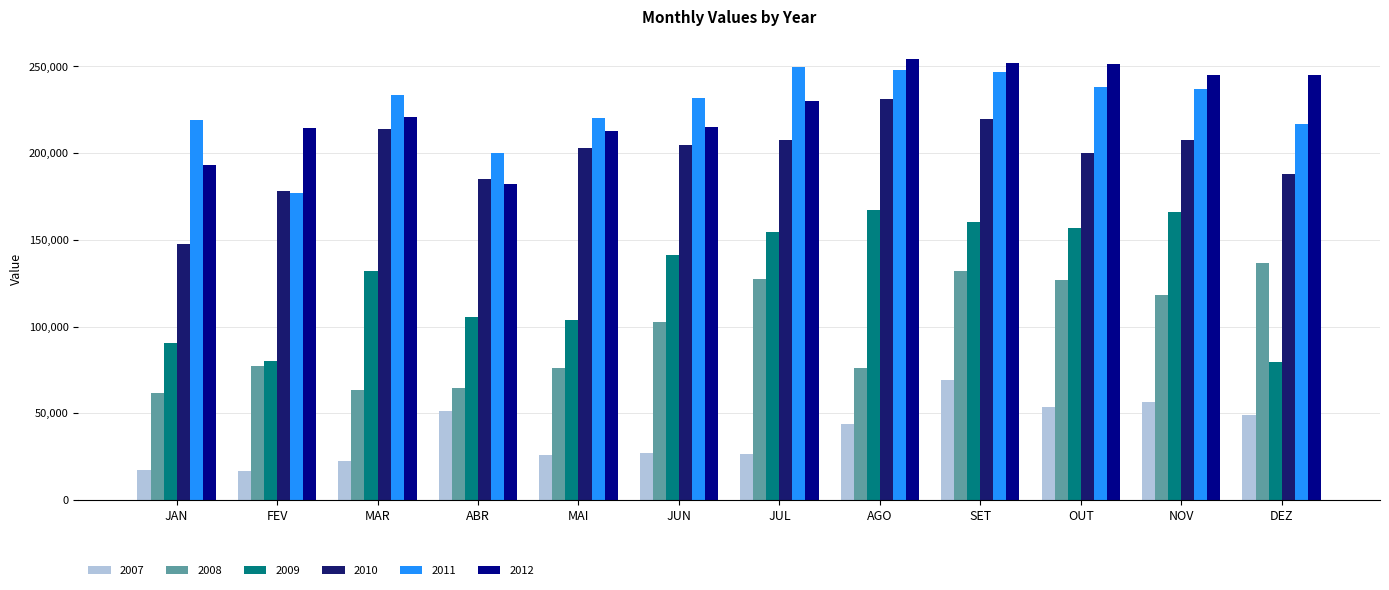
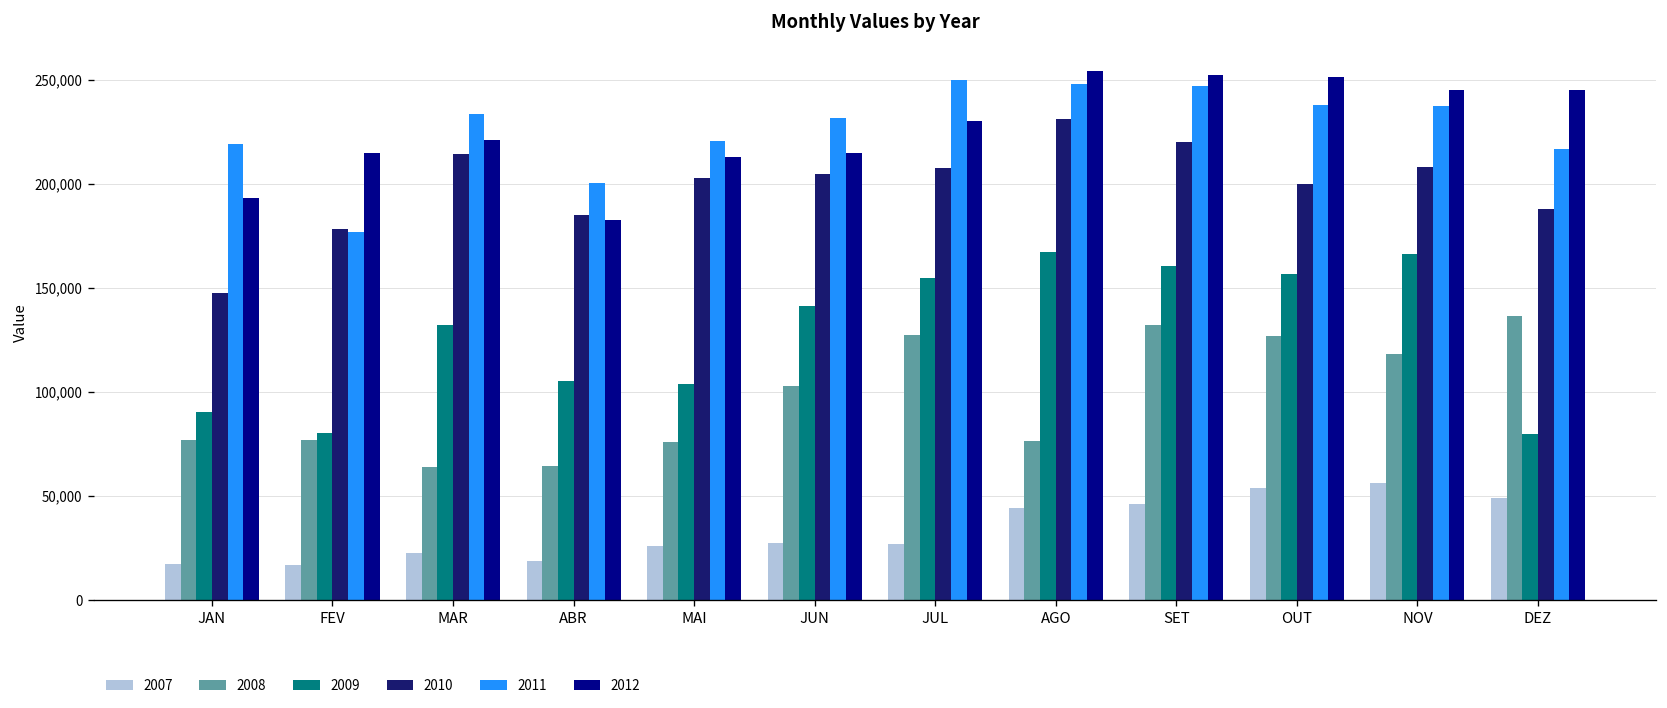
  {
    "2007": {
      "JAN": "17,000",
      "FEV": "17,000",
      "MAR": "23,000",
-     "ABR": "51,000",
+     "ABR": "19,000",
      "MAI": "26,000",
      "JUN": "27,000",
      "JUL": "27,000",
      "AGO": "44,000",
-     "SET": "69,000",
+     "SET": "46,000",
      "OUT": "54,000",
      "NOV": "56,000",
      "DEZ": "49,000"
    },
    "2008": {
-     "JAN": "62,000",
+     "JAN": "77,000",
      "FEV": "77,000",
      "MAR": "64,000",
      "ABR": "64,000",
      "MAI": "76,000",
      "JUN": "103,000",
      "JUL": "127,000",
      "AGO": "76,000",
      "SET": "132,000",
      "OUT": "127,000",
      "NOV": "118,000",
      "DEZ": "137,000"
    },
    "2009": {
      "JAN": "90,000",
      "FEV": "80,000",
      "MAR": "132,000",
      "ABR": "105,000",
      "MAI": "104,000",
      "JUN": "141,000",
      "JUL": "155,000",
      "AGO": "167,000",
      "SET": "161,000",
      "OUT": "157,000",
      "NOV": "166,000",
      "DEZ": "80,000"
    },
    "2011": {
      "JAN": "219,000",
      "FEV": "177,000",
      "MAR": "233,000",
      "ABR": "200,000",
      "MAI": "220,000",
      "JUN": "232,000",
      "JUL": "250,000",
      "AGO": "248,000",
      "SET": "247,000",
      "OUT": "238,000",
      "NOV": "237,000",
      "DEZ": "217,000"
    }
  }
